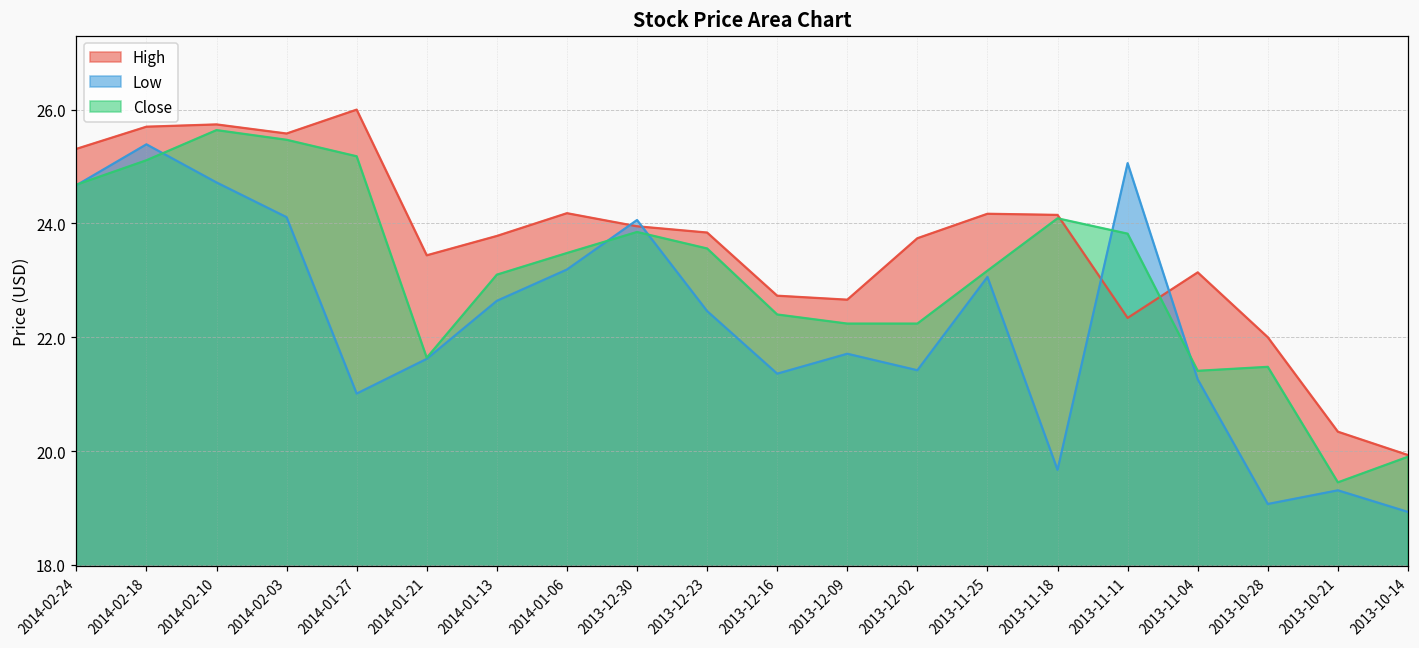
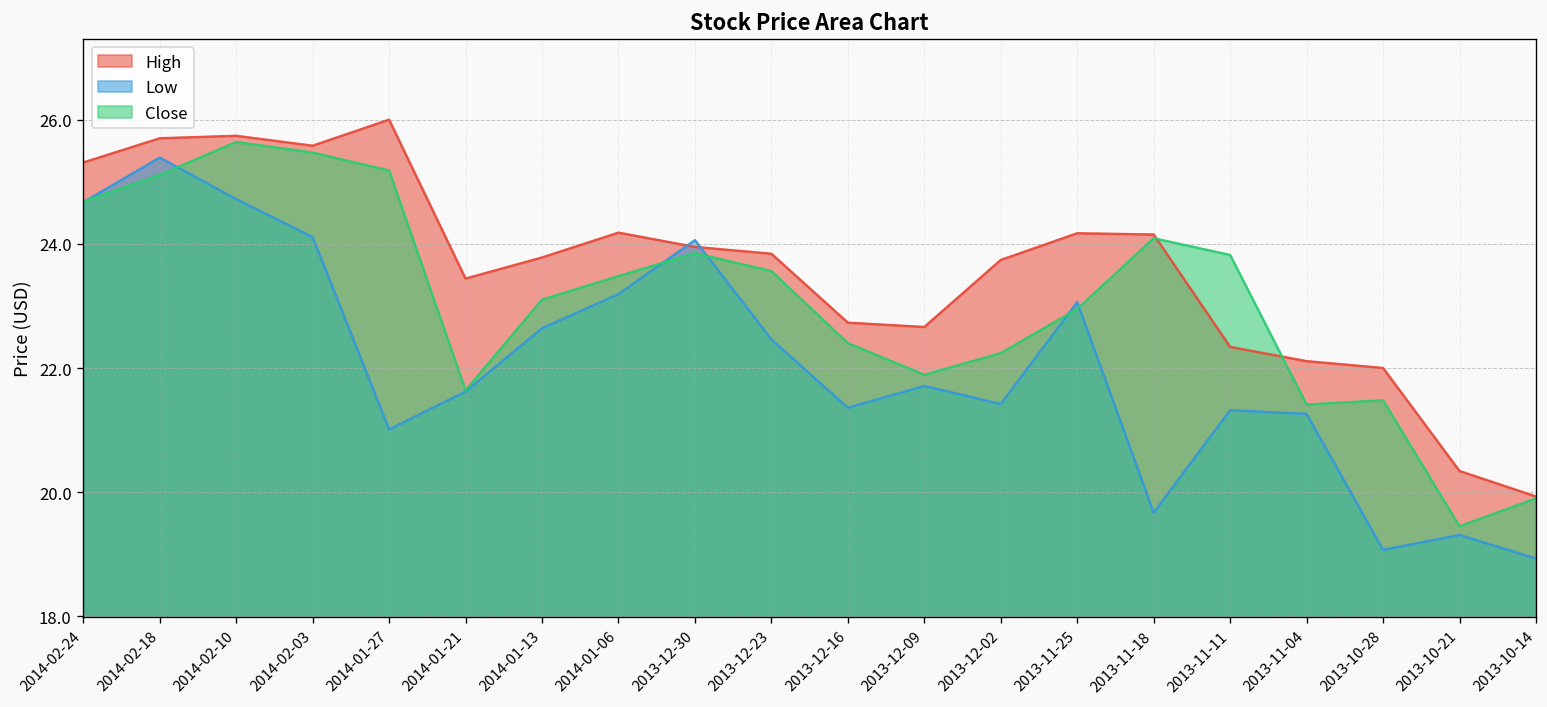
  {
    "High": {
      "2014-02-24": 25.3,
      "2014-02-18": 25.7,
      "2014-02-10": 25.7,
      "2014-02-03": 25.6,
      "2014-01-27": 26.0,
      "2014-01-21": 23.4,
      "2014-01-13": 23.8,
      "2014-01-06": 24.2,
      "2013-12-30": 24.0,
      "2013-12-23": 23.8,
      "2013-12-16": 22.7,
      "2013-12-09": 22.7,
      "2013-12-02": 23.7,
      "2013-11-25": 24.2,
      "2013-11-18": 24.2,
      "2013-11-11": 22.3,
-     "2013-11-04": 23.1,
+     "2013-11-04": 22.1,
      "2013-10-28": 22.0,
      "2013-10-21": 20.3
    },
    "Low": {
      "2014-02-18": 25.4,
      "2014-02-10": 24.7,
      "2014-02-03": 24.1,
      "2014-01-27": 21.0,
      "2014-01-13": 22.6,
      "2014-01-06": 23.2,
      "2013-12-30": 24.1,
      "2013-12-23": 22.5,
      "2013-12-16": 21.4,
      "2013-12-09": 21.7,
      "2013-12-02": 21.4,
      "2013-11-25": 23.1,
      "2013-11-18": 19.7,
-     "2013-11-11": 25.1,
+     "2013-11-11": 21.3,
      "2013-11-04": 21.3,
      "2013-10-28": 19.1,
      "2013-10-21": 19.3,
      "2013-10-14": 18.9
    },
    "Close": {
      "2014-02-18": 25.1,
      "2014-02-10": 25.6,
      "2014-02-03": 25.5,
      "2014-01-27": 25.2,
      "2014-01-13": 23.1,
      "2014-01-06": 23.5,
      "2013-12-30": 23.9,
      "2013-12-23": 23.6,
      "2013-12-16": 22.4,
-     "2013-12-09": 22.2,
+     "2013-12-09": 21.9,
      "2013-12-02": 22.2,
-     "2013-11-25": 23.2,
+     "2013-11-25": 23.0,
      "2013-11-18": 24.1,
      "2013-11-11": 23.8,
      "2013-11-04": 21.4,
      "2013-10-28": 21.5,
      "2013-10-21": 19.5
    }
  }
